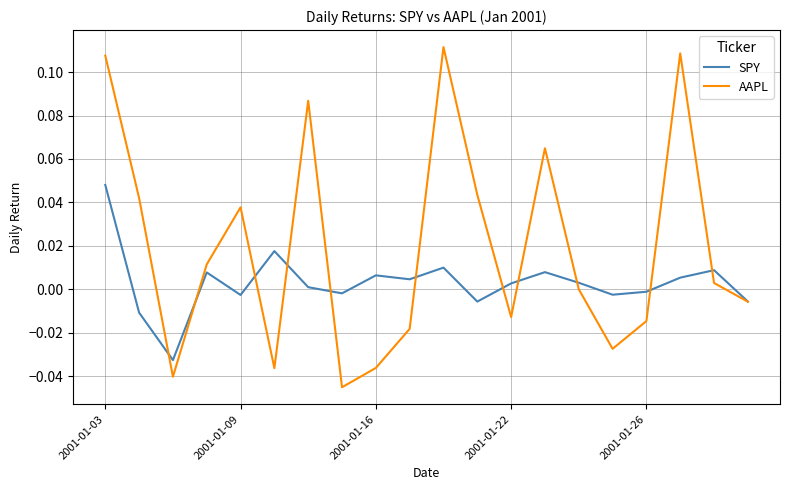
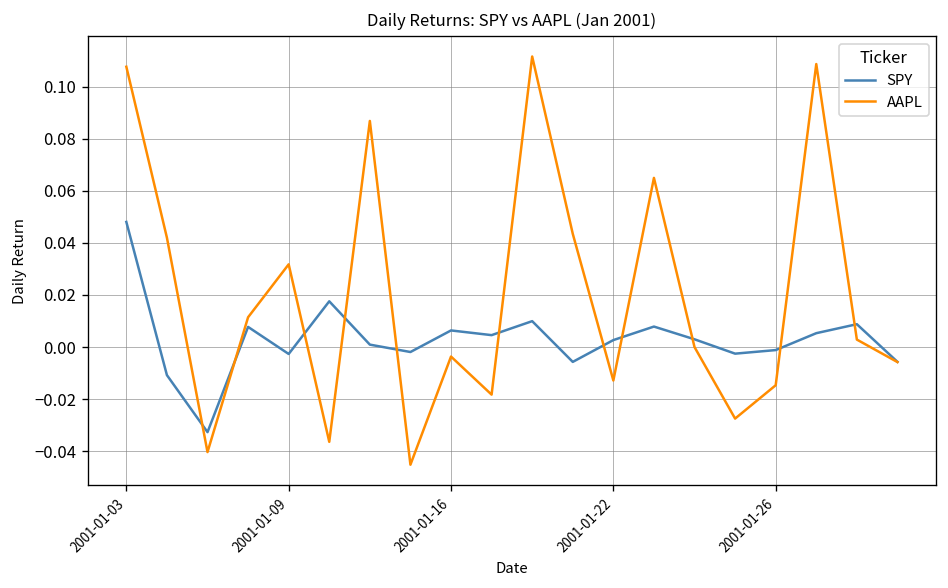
  {
    "SPY": {
      "2001-01-03": 0.048,
      "2001-01-09": -0.003,
      "2001-01-16": 0.006,
      "2001-01-22": 0.003,
      "2001-01-26": -0.001
    },
    "AAPL": {
      "2001-01-03": 0.108,
-     "2001-01-09": 0.038,
-     "2001-01-16": -0.036,
+     "2001-01-09": 0.032,
+     "2001-01-16": -0.004,
      "2001-01-22": -0.013,
      "2001-01-26": -0.015
    }
  }
